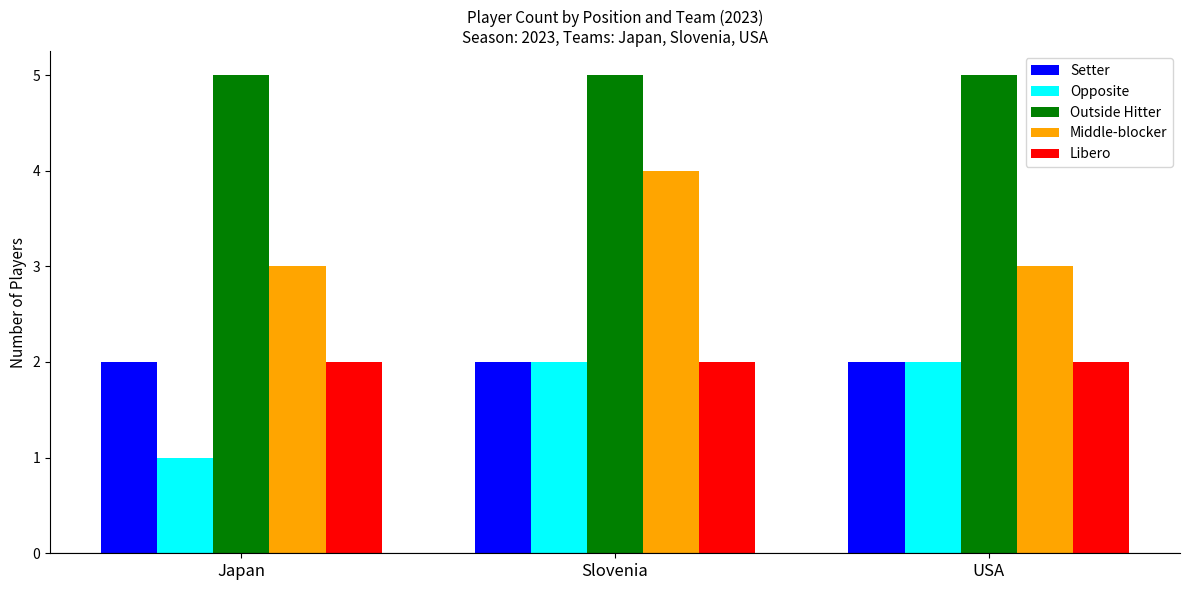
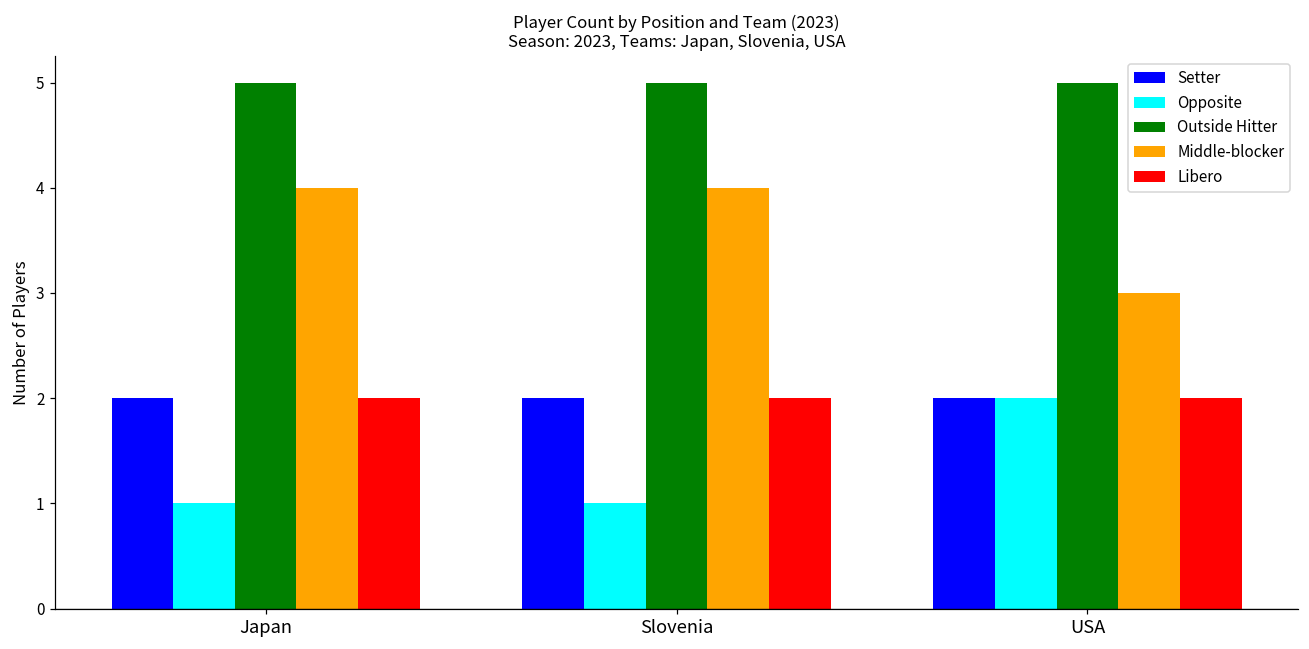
  {
    "Setter": {
      "Japan": 2,
      "Slovenia": 2,
      "USA": 2
    },
    "Opposite": {
      "Japan": 1,
-     "Slovenia": 2,
+     "Slovenia": 1,
      "USA": 2
    },
    "Outside Hitter": {
      "Japan": 5,
      "Slovenia": 5,
      "USA": 5
    },
    "Middle-blocker": {
-     "Japan": 3,
+     "Japan": 4,
      "Slovenia": 4,
      "USA": 3
    },
    "Libero": {
      "Japan": 2,
      "Slovenia": 2,
      "USA": 2
    }
  }
